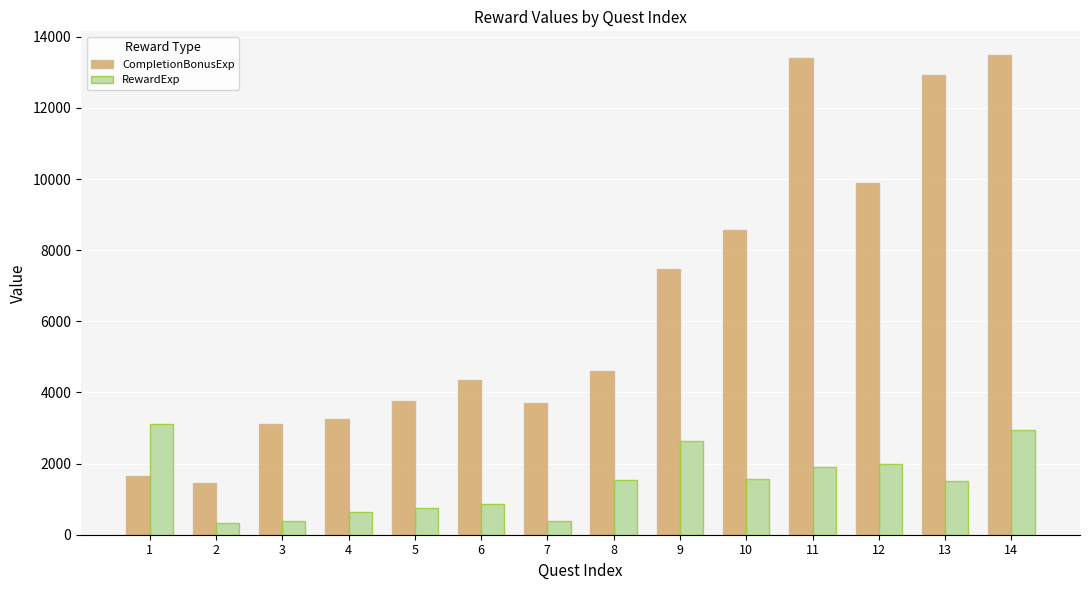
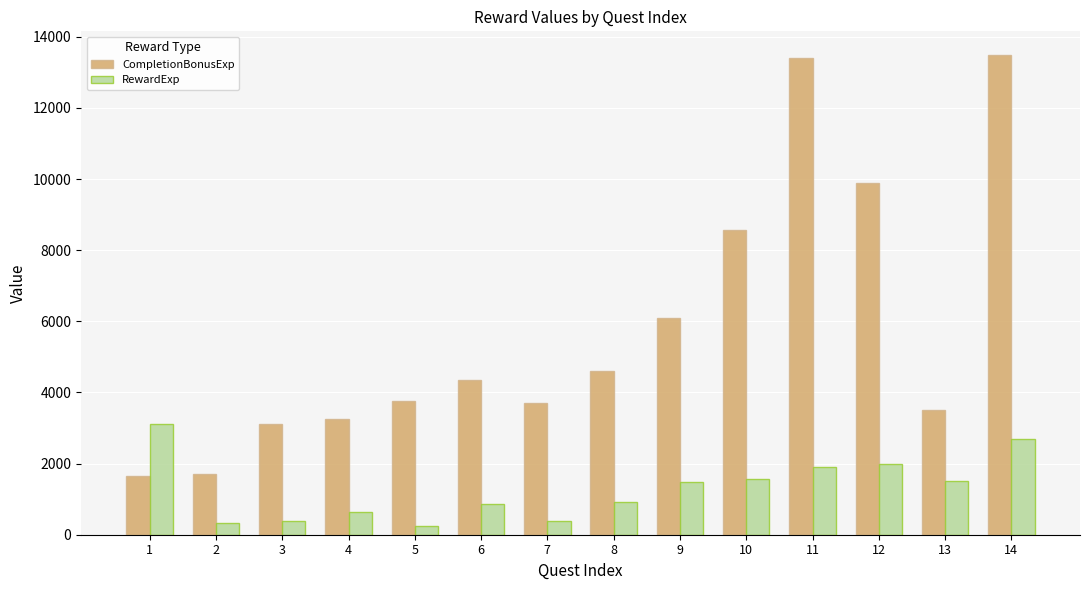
  {
    "CompletionBonusExp": {
      "1": 1600,
-     "2": 1400,
+     "2": 1700,
      "3": 3100,
      "4": 3200,
      "5": 3800,
      "6": 4400,
      "7": 3700,
      "8": 4600,
-     "9": 7500,
+     "9": 6100,
      "10": 8600,
      "11": 13400,
      "12": 9900,
-     "13": 12900,
+     "13": 3500,
      "14": 13500
    },
    "RewardExp": {
      "1": 3100,
      "2": 300,
      "3": 400,
      "4": 600,
-     "5": 800,
+     "5": 300,
      "6": 900,
      "7": 400,
-     "8": 1600,
-     "9": 2600,
+     "8": 900,
+     "9": 1500,
      "10": 1600,
      "11": 1900,
      "12": 2000,
      "13": 1500,
-     "14": 3000
+     "14": 2700
    }
  }
